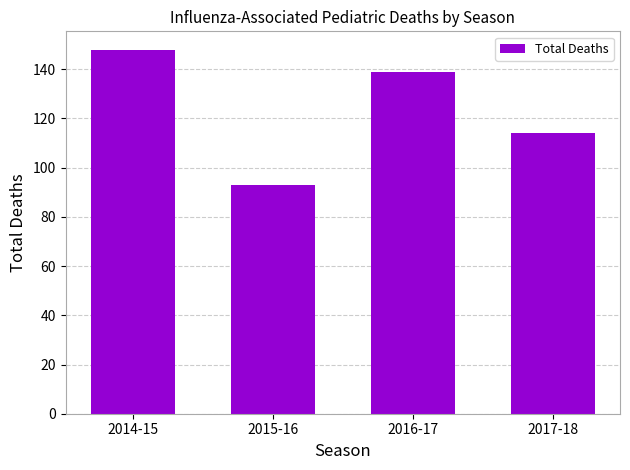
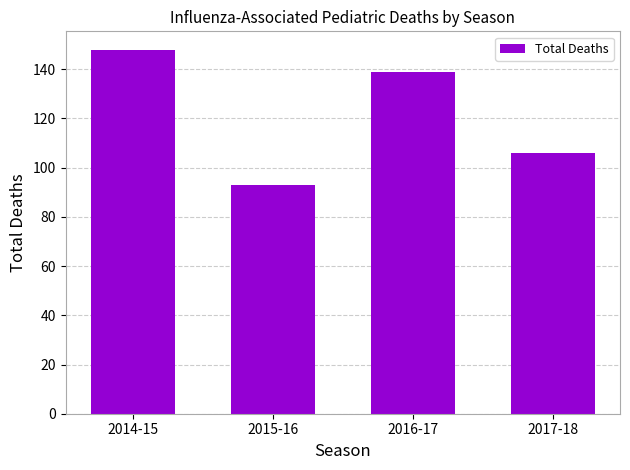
  {
    "2014-15": 148,
    "2015-16": 93,
    "2016-17": 139,
-   "2017-18": 114
+   "2017-18": 106
  }
